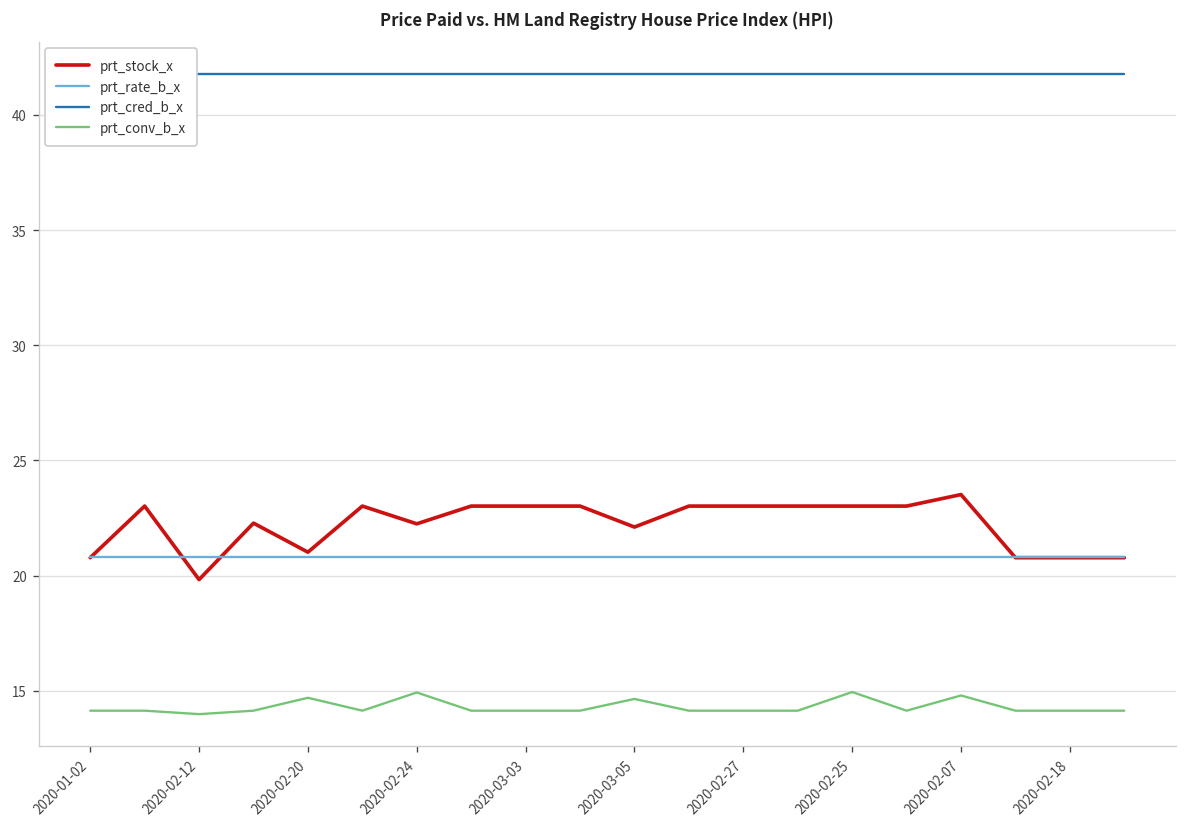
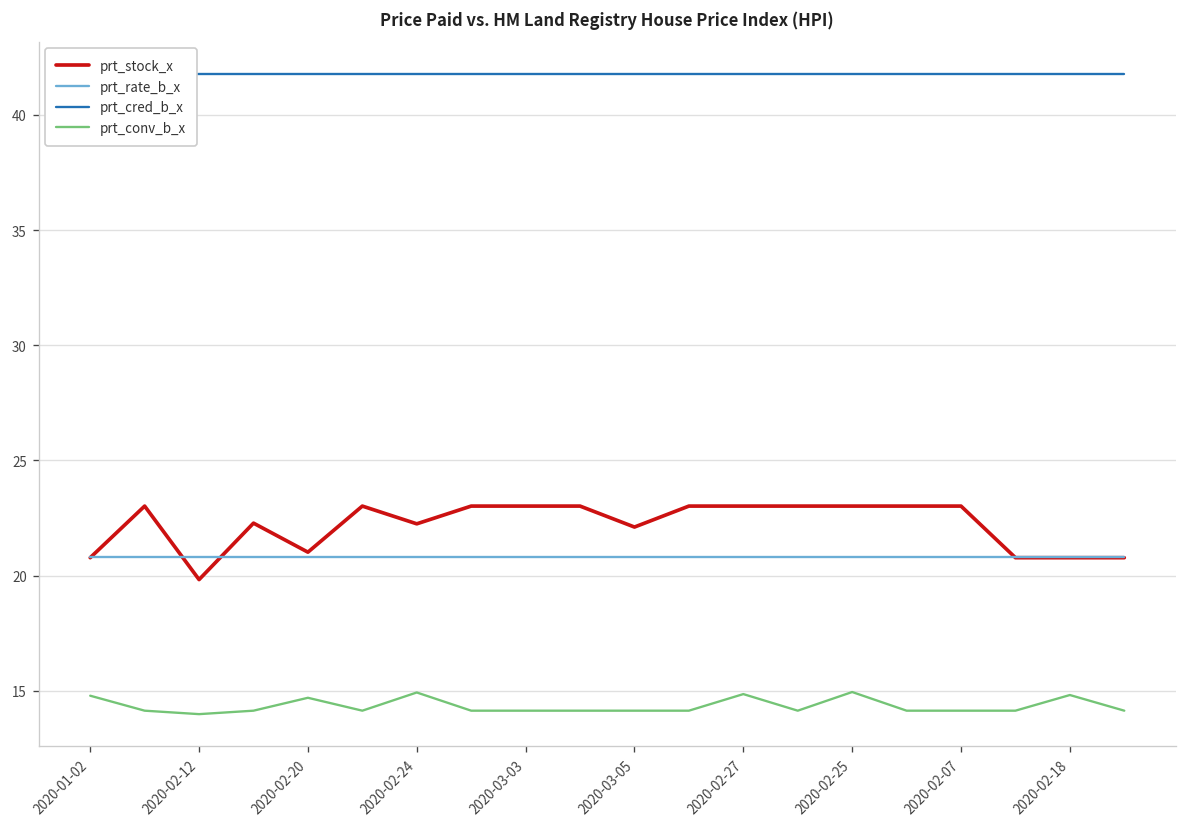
  {
    "prt_stock_x": {
      "2020-02-12": 19.8,
      "2020-02-20": 21.0,
      "2020-02-24": 22.3,
      "2020-03-03": 23.0,
      "2020-03-05": 22.1,
      "2020-02-27": 23.0,
      "2020-02-25": 23.0,
-     "2020-02-07": 23.5
+     "2020-02-07": 23.0
    },
    "prt_rate_b_x": {
      "2020-02-12": 20.8,
      "2020-02-20": 20.8,
      "2020-02-24": 20.8,
      "2020-03-03": 20.8,
      "2020-03-05": 20.8,
      "2020-02-27": 20.8,
      "2020-02-25": 20.8,
      "2020-02-07": 20.8
    },
    "prt_cred_b_x": {
      "2020-02-12": 41.8,
      "2020-02-20": 41.8,
      "2020-02-24": 41.8,
      "2020-03-03": 41.8,
      "2020-03-05": 41.8,
      "2020-02-27": 41.8,
      "2020-02-25": 41.8,
      "2020-02-07": 41.8,
      "2020-02-18": 41.8
    },
    "prt_conv_b_x": {
-     "2020-01-02": 14.1,
+     "2020-01-02": 14.8,
      "2020-02-12": 14.0,
      "2020-02-20": 14.7,
      "2020-02-24": 14.9,
      "2020-03-03": 14.1,
-     "2020-03-05": 14.7,
-     "2020-02-27": 14.1,
+     "2020-03-05": 14.1,
+     "2020-02-27": 14.9,
      "2020-02-25": 15.0,
-     "2020-02-07": 14.8,
-     "2020-02-18": 14.1
+     "2020-02-07": 14.1,
+     "2020-02-18": 14.8
    }
  }
